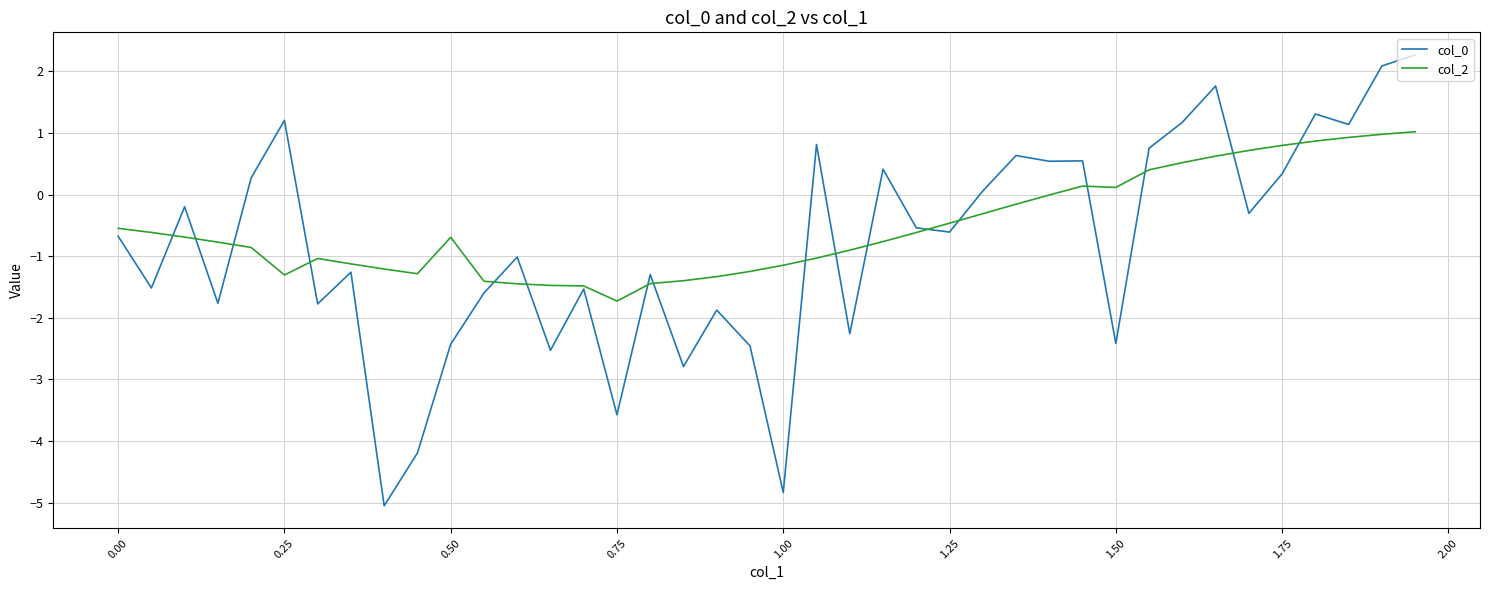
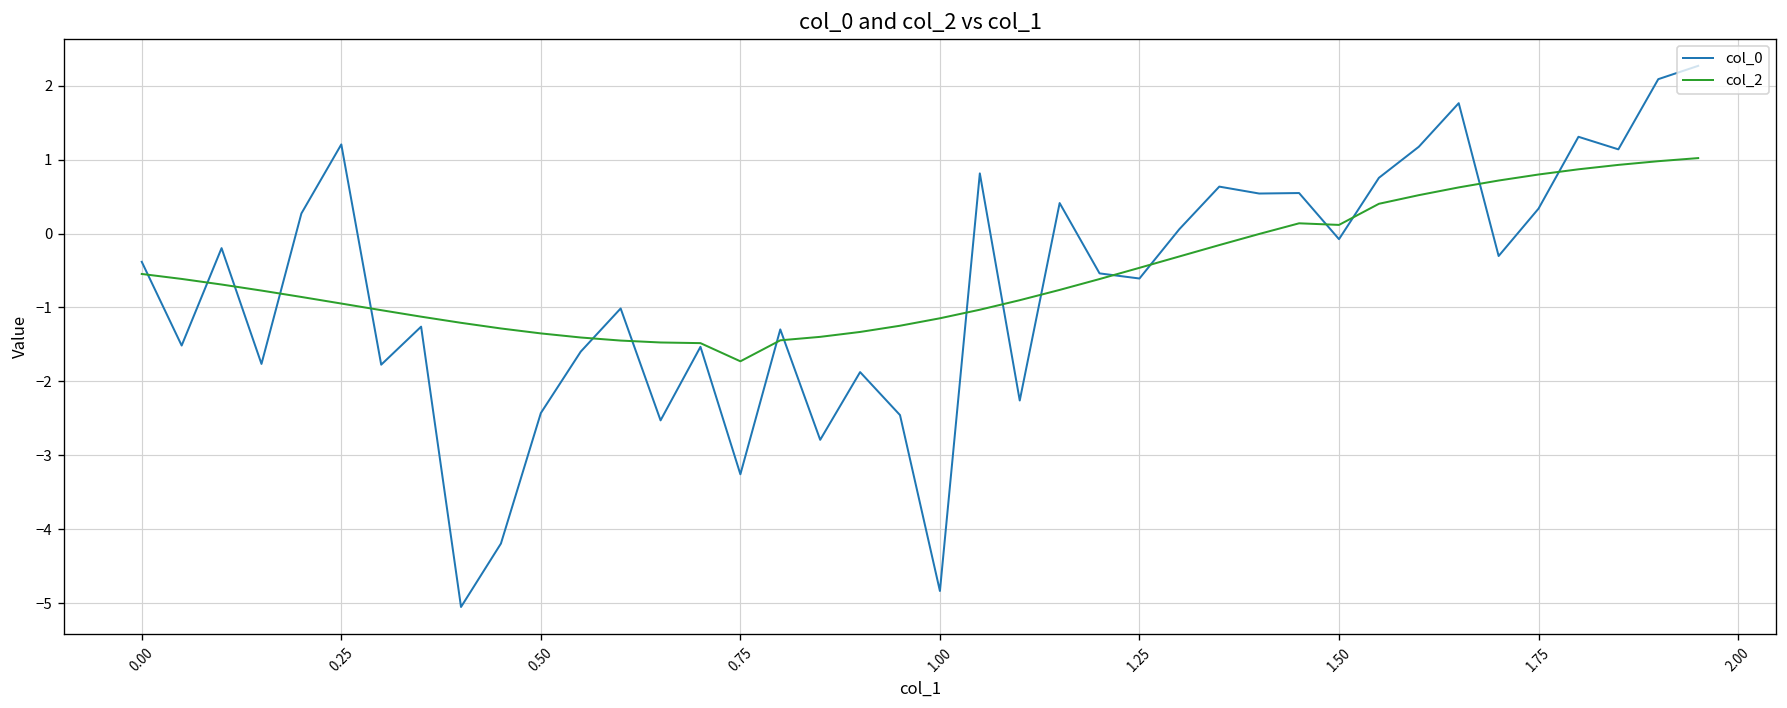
  {
    "col_0": {
-     "0.00": -0.7,
+     "0.00": -0.4,
      "0.25": 1.2,
      "0.50": -2.4,
-     "0.75": -3.6,
+     "0.75": -3.3,
      "1.00": -4.8,
      "1.25": -0.6,
-     "1.50": -2.4,
+     "1.50": -0.1,
      "1.75": 0.3
    },
    "col_2": {
      "0.00": -0.5,
-     "0.25": -1.3,
-     "0.50": -0.7,
+     "0.25": -0.9,
+     "0.50": -1.4,
      "0.75": -1.7,
      "1.00": -1.1,
      "1.25": -0.5,
      "1.50": 0.1,
      "1.75": 0.8
    }
  }
